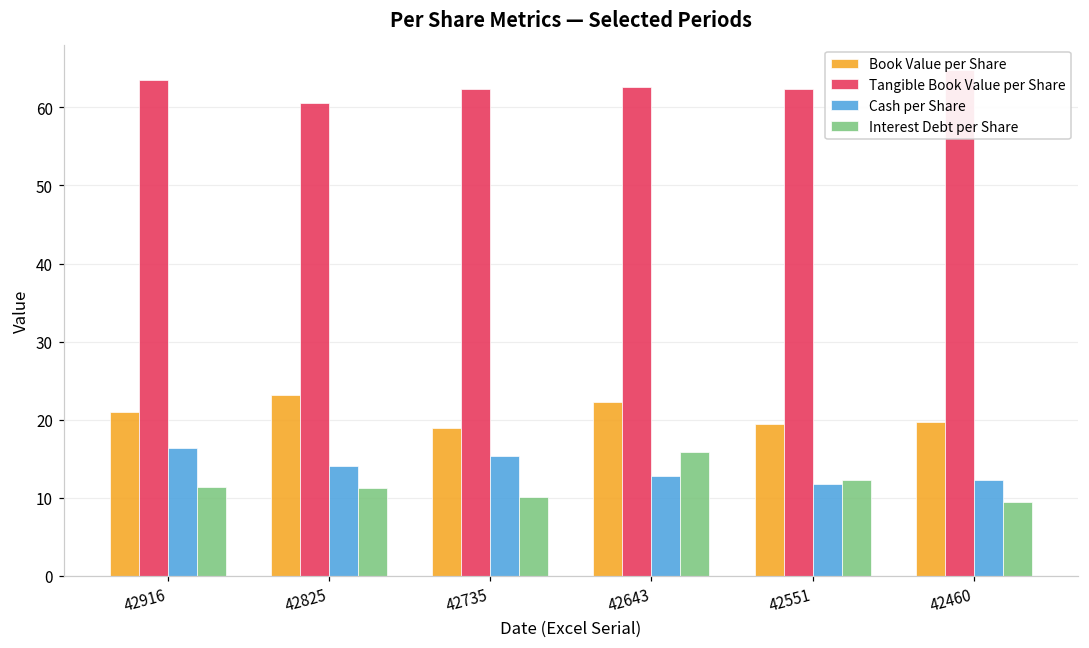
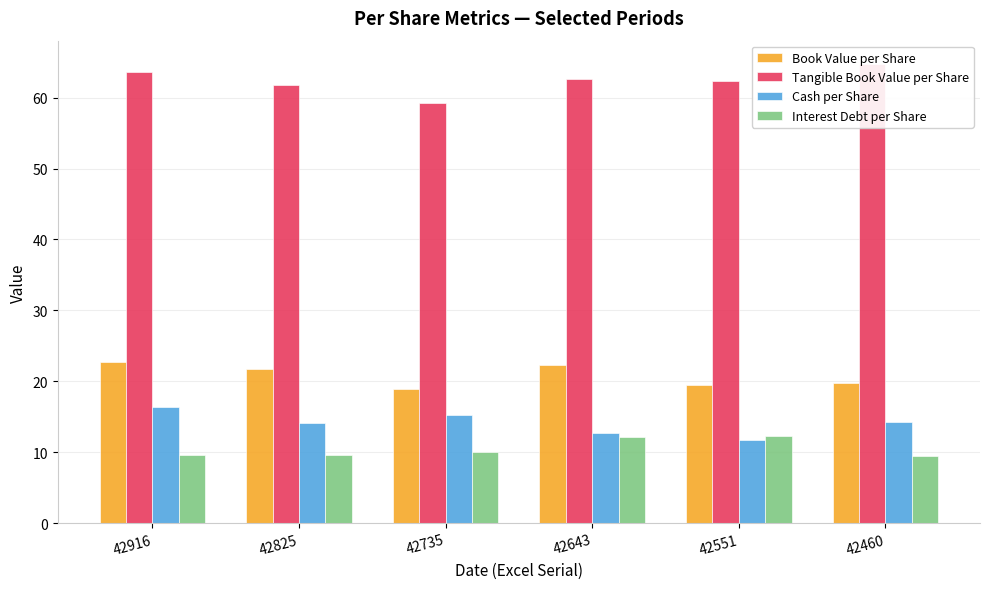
  {
    "Book Value per Share": {
-     "42916": 21,
-     "42825": 23,
+     "42916": 23,
+     "42825": 22,
      "42735": 19,
      "42643": 22,
      "42551": 19,
      "42460": 20
    },
    "Tangible Book Value per Share": {
      "42916": 64,
-     "42825": 61,
-     "42735": 62,
+     "42825": 62,
+     "42735": 59,
      "42643": 63,
      "42551": 62
    },
    "Cash per Share": {
      "42916": 16,
      "42825": 14,
      "42735": 15,
      "42643": 13,
      "42551": 12,
-     "42460": 12
+     "42460": 14
    },
    "Interest Debt per Share": {
-     "42916": 11,
-     "42825": 11,
+     "42916": 10,
+     "42825": 10,
      "42735": 10,
-     "42643": 16,
+     "42643": 12,
      "42551": 12,
      "42460": 9
    }
  }
